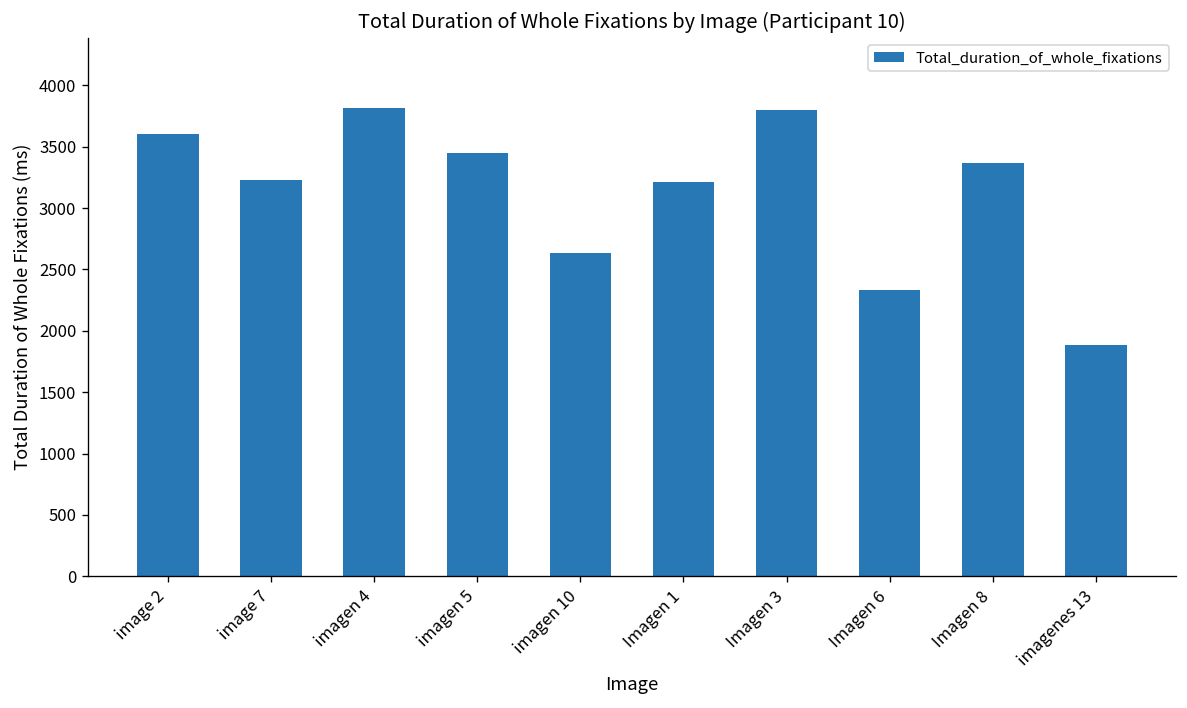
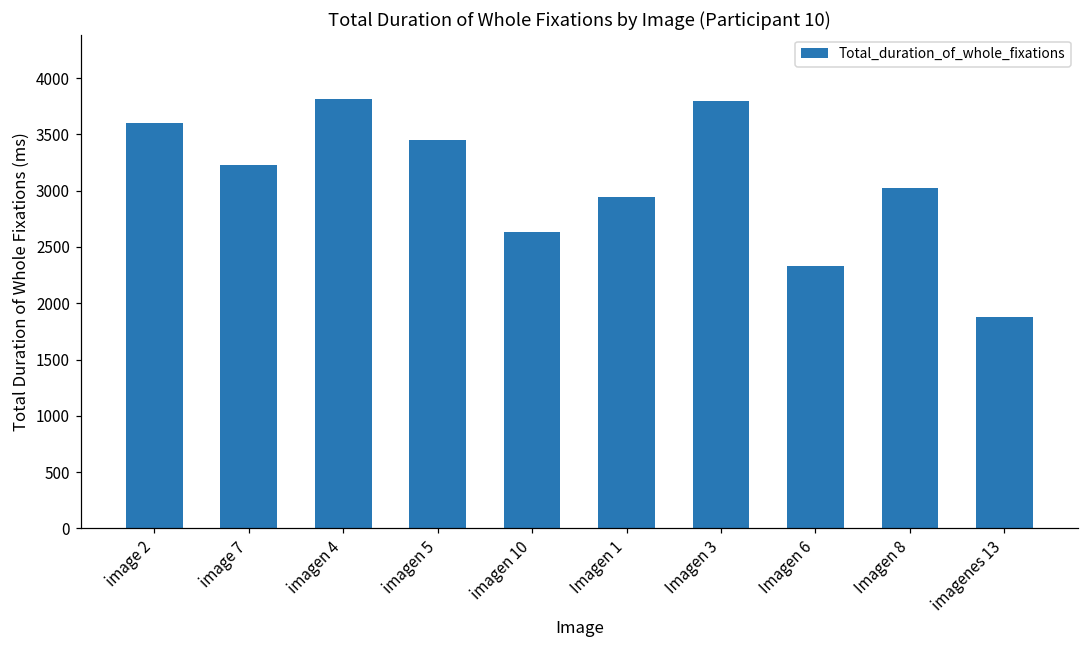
  {
    "image 2": 3600,
    "image 7": 3230,
    "imagen 4": 3810,
    "imagen 5": 3450,
    "imagen 10": 2630,
-   "Imagen 1": 3210,
+   "Imagen 1": 2940,
    "Imagen 3": 3800,
    "Imagen 6": 2330,
-   "Imagen 8": 3360,
+   "Imagen 8": 3020,
    "imagenes 13": 1880
  }
